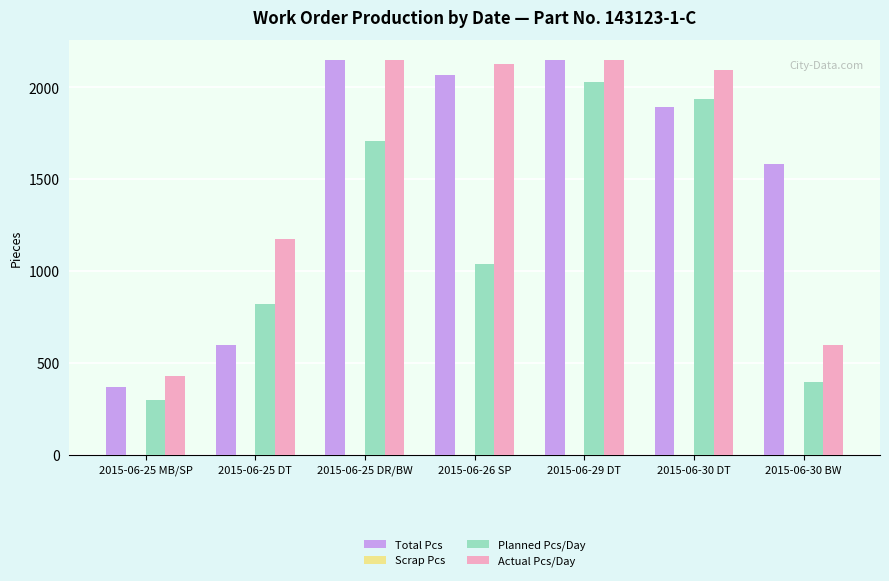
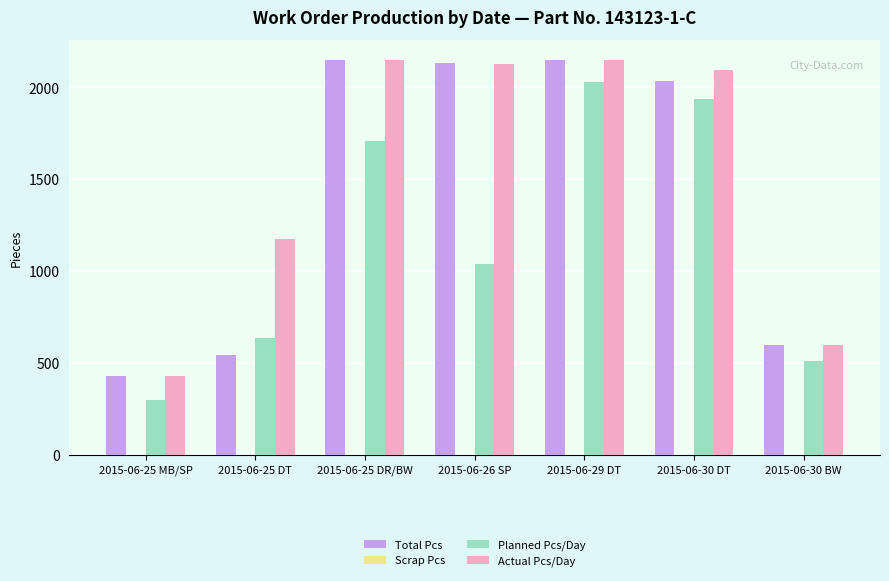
  {
    "Total Pcs": {
-     "2015-06-25 MB/SP": 370,
-     "2015-06-25 DT": 600,
+     "2015-06-25 MB/SP": 430,
+     "2015-06-25 DT": 540,
      "2015-06-25 DR/BW": 2150,
-     "2015-06-26 SP": 2070,
+     "2015-06-26 SP": 2130,
      "2015-06-29 DT": 2150,
-     "2015-06-30 DT": 1890,
-     "2015-06-30 BW": 1590
+     "2015-06-30 DT": 2040,
+     "2015-06-30 BW": 600
    },
    "Scrap Pcs": {
      "2015-06-25 MB/SP": 0,
      "2015-06-25 DT": 0,
      "2015-06-25 DR/BW": 0,
      "2015-06-26 SP": 0,
      "2015-06-29 DT": 0,
      "2015-06-30 DT": 0,
      "2015-06-30 BW": 0
    },
    "Planned Pcs/Day": {
      "2015-06-25 MB/SP": 300,
-     "2015-06-25 DT": 820,
+     "2015-06-25 DT": 640,
      "2015-06-25 DR/BW": 1710,
      "2015-06-26 SP": 1040,
      "2015-06-29 DT": 2030,
      "2015-06-30 DT": 1940,
-     "2015-06-30 BW": 400
+     "2015-06-30 BW": 510
    },
    "Actual Pcs/Day": {
      "2015-06-25 MB/SP": 430,
      "2015-06-25 DT": 1170,
      "2015-06-25 DR/BW": 2150,
      "2015-06-26 SP": 2130,
      "2015-06-29 DT": 2150,
      "2015-06-30 DT": 2100,
      "2015-06-30 BW": 600
    }
  }
